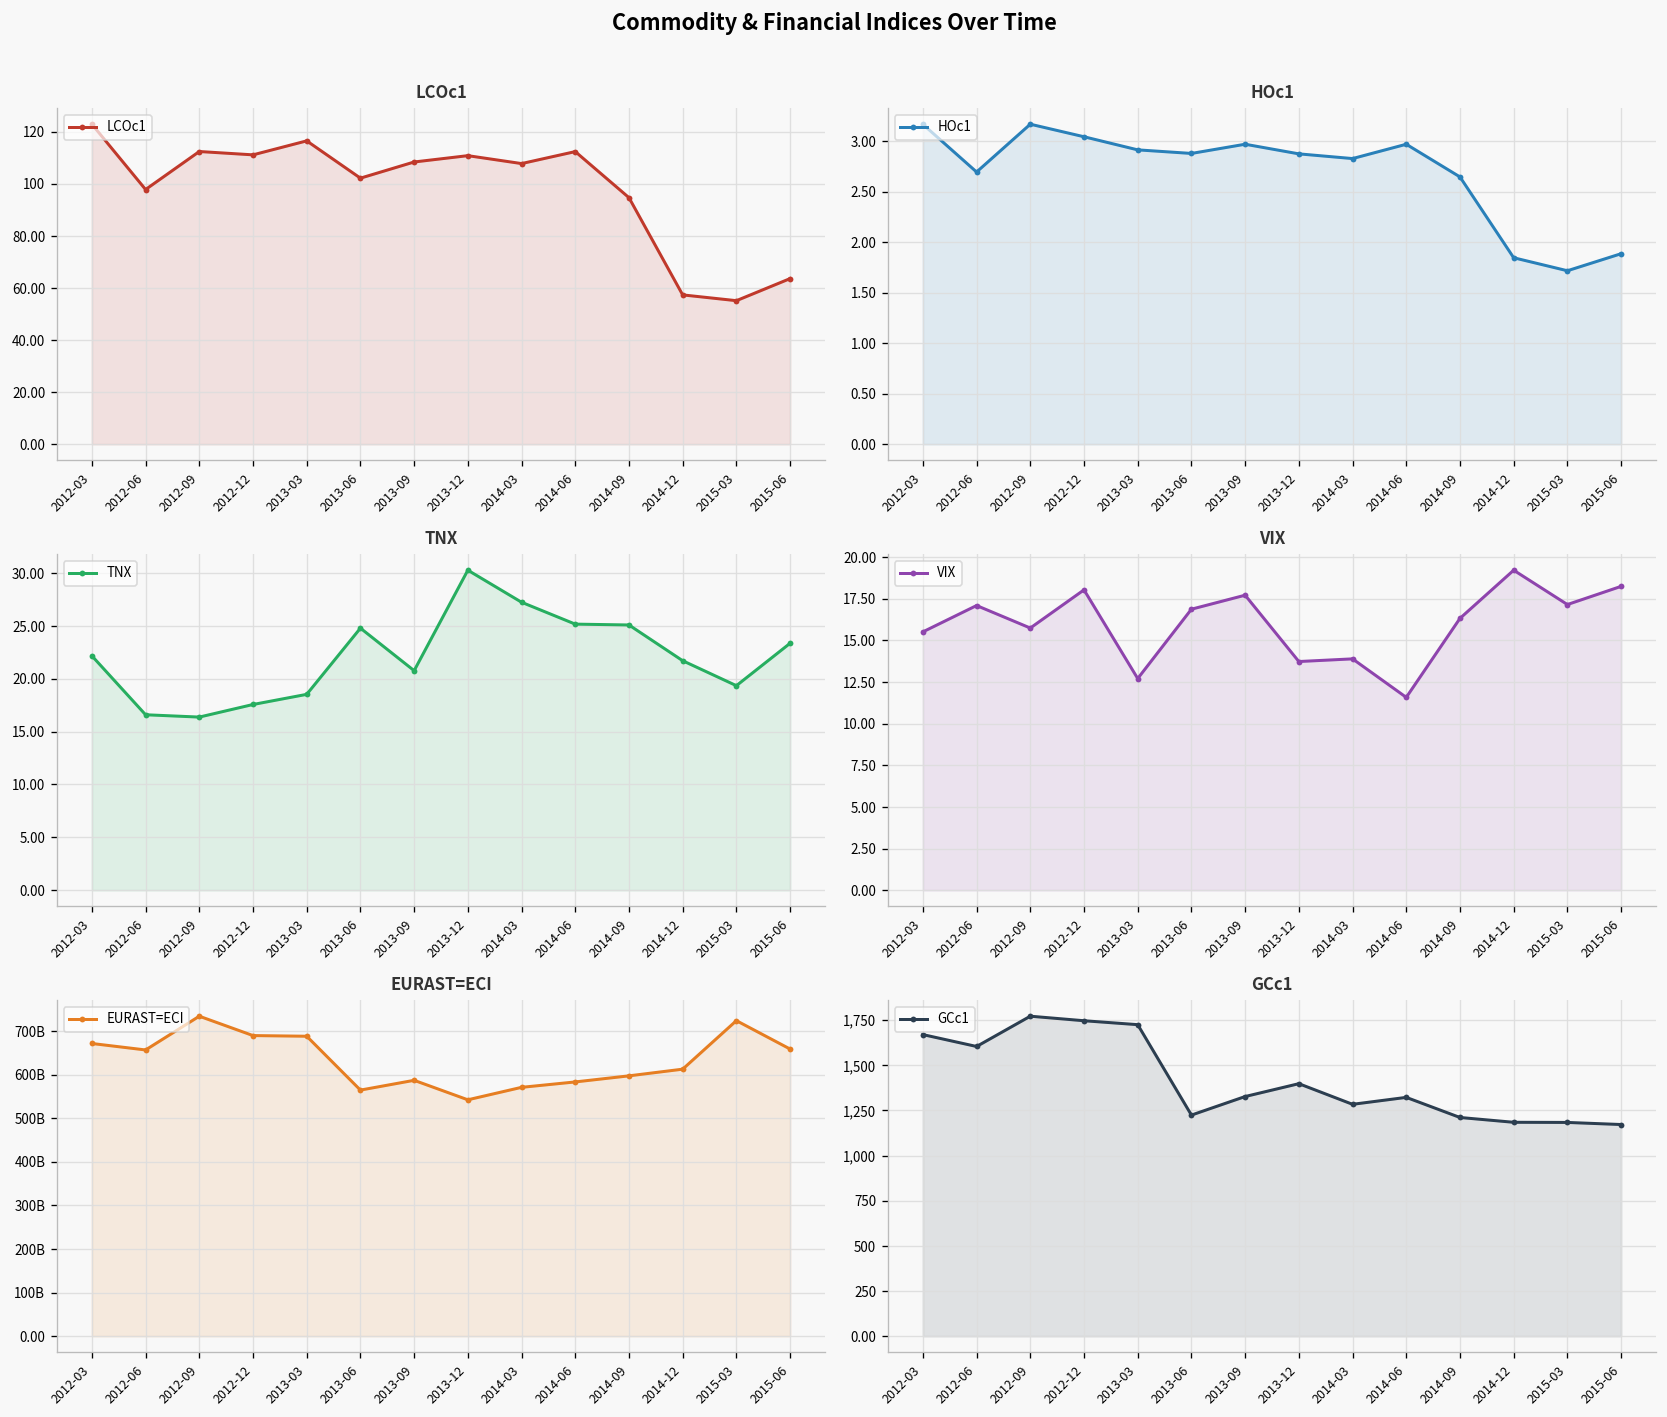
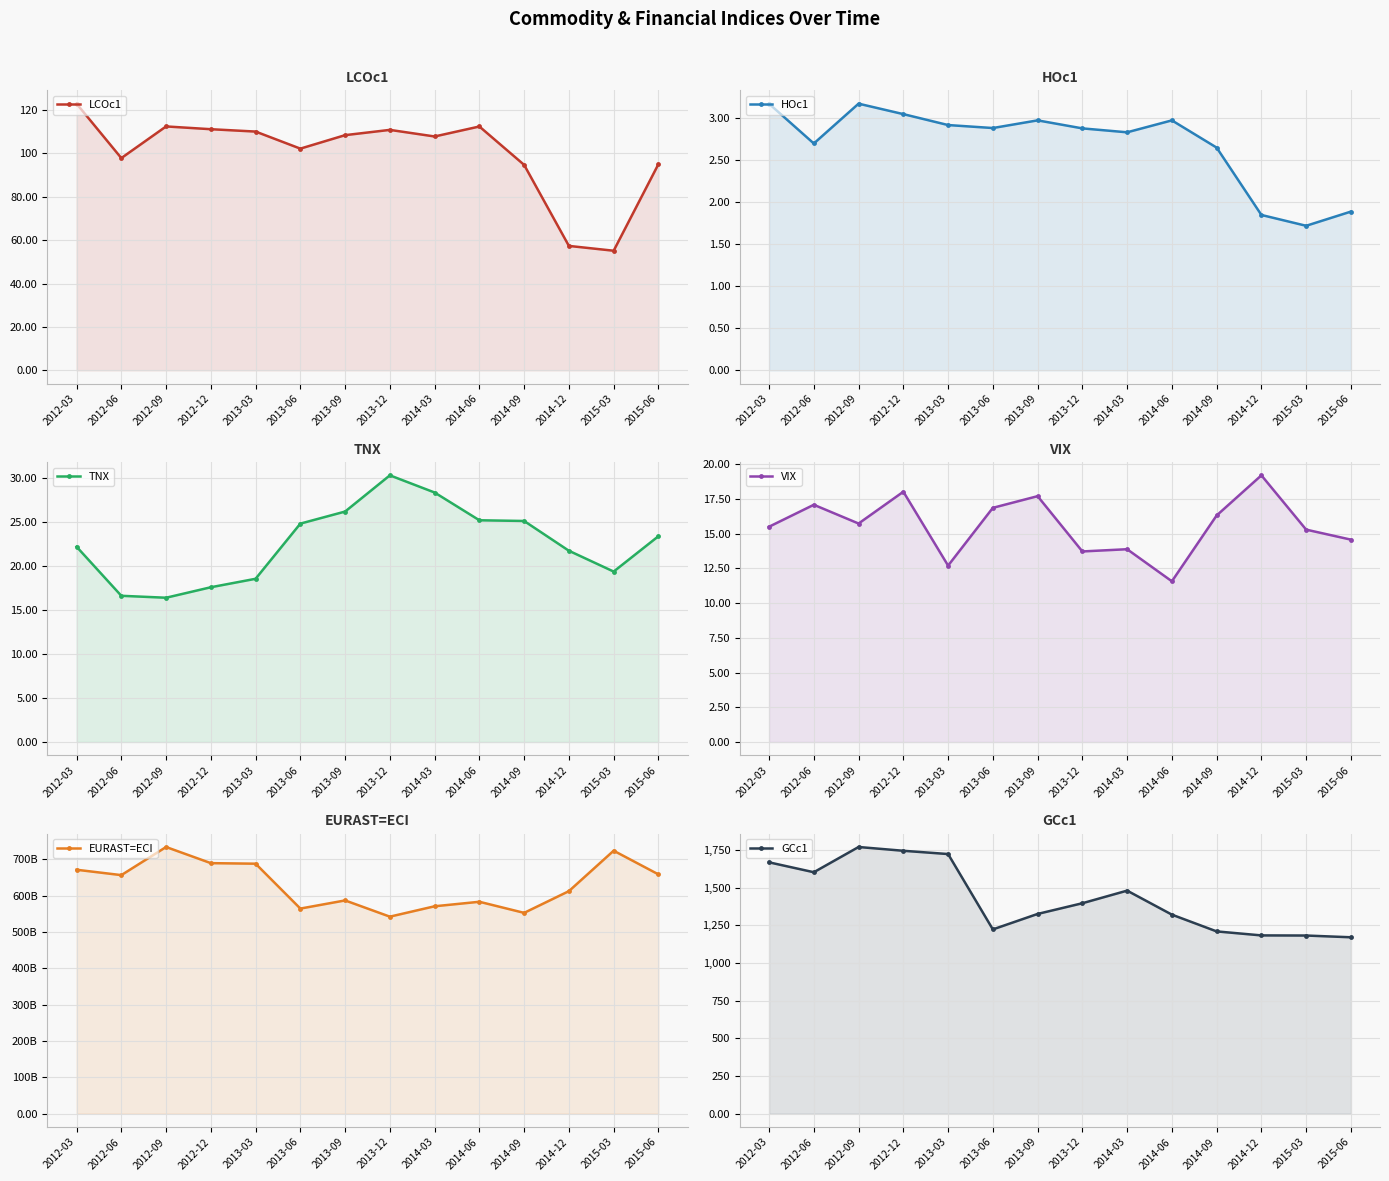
  {
    "LCOc1": {
      "2012-06": "98",
      "2012-09": "112",
      "2012-12": "111",
-     "2013-03": "116",
+     "2013-03": "110",
      "2013-06": "102",
      "2013-09": "108",
      "2013-12": "111",
      "2014-03": "108",
      "2014-06": "112",
      "2014-09": "95",
      "2014-12": "57",
      "2015-03": "55",
-     "2015-06": "64"
+     "2015-06": "95"
    },
    "HOc1": {
      "2012-06": "2.7",
      "2012-09": "3.2",
      "2012-12": "3.0",
      "2013-03": "2.9",
      "2013-06": "2.9",
      "2013-09": "3.0",
      "2013-12": "2.9",
      "2014-03": "2.8",
      "2014-06": "3.0",
      "2014-09": "2.6",
      "2014-12": "1.8",
      "2015-03": "1.7",
      "2015-06": "1.9"
    },
    "TNX": {
      "2012-03": "22",
      "2012-06": "17",
      "2012-09": "16",
      "2012-12": "18",
      "2013-03": "19",
      "2013-06": "25",
-     "2013-09": "21",
+     "2013-09": "26",
      "2013-12": "30",
-     "2014-03": "27",
+     "2014-03": "28",
      "2014-06": "25",
      "2014-09": "25",
      "2014-12": "22",
      "2015-03": "19",
      "2015-06": "23"
    },
    "VIX": {
      "2012-03": "15.5",
      "2012-06": "17.1",
      "2012-09": "15.7",
      "2012-12": "18.0",
      "2013-03": "12.7",
      "2013-06": "16.9",
      "2013-09": "17.7",
      "2013-12": "13.7",
      "2014-03": "13.9",
      "2014-06": "11.6",
      "2014-09": "16.3",
      "2014-12": "19.2",
-     "2015-03": "17.1",
-     "2015-06": "18.2"
+     "2015-03": "15.3",
+     "2015-06": "14.6"
    },
    "EURAST=ECI": {
      "2012-03": "670000000000",
      "2012-06": "660000000000",
      "2012-09": "730000000000",
      "2012-12": "690000000000",
      "2013-03": "690000000000",
      "2013-06": "560000000000",
      "2013-09": "590000000000",
      "2013-12": "540000000000",
      "2014-03": "570000000000",
      "2014-06": "580000000000",
-     "2014-09": "600000000000",
+     "2014-09": "550000000000",
      "2014-12": "610000000000",
      "2015-03": "720000000000",
      "2015-06": "660000000000"
    },
    "GCc1": {
      "2012-03": "1,670",
      "2012-06": "1,600",
      "2012-09": "1,770",
      "2012-12": "1,750",
      "2013-03": "1,720",
      "2013-06": "1,220",
      "2013-09": "1,330",
      "2013-12": "1,400",
-     "2014-03": "1,280",
+     "2014-03": "1,480",
      "2014-06": "1,320",
      "2014-09": "1,210",
      "2014-12": "1,180",
      "2015-03": "1,180",
      "2015-06": "1,170"
    }
  }
